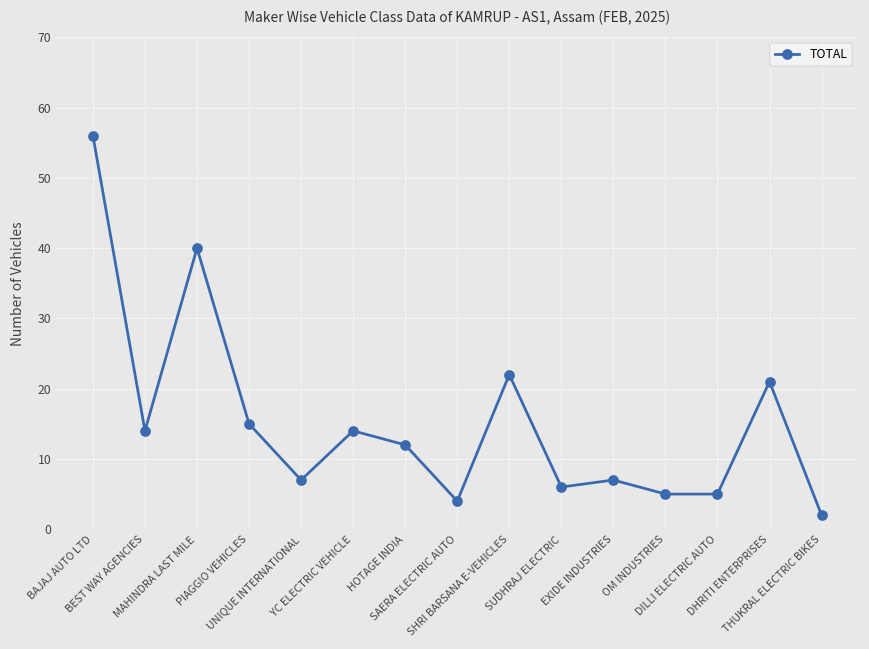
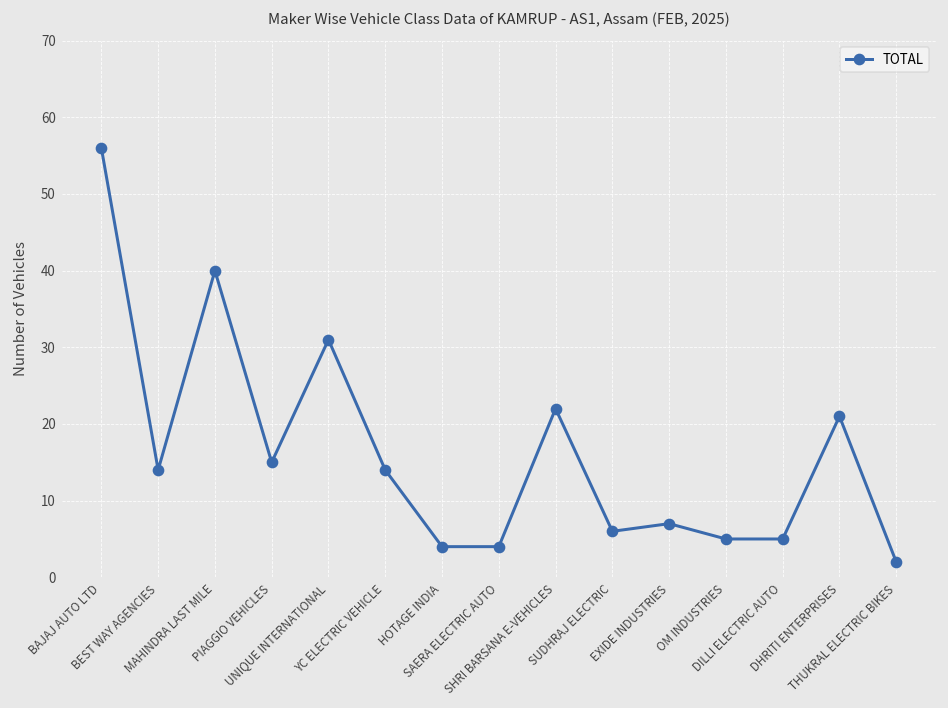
  {
    "BAJAJ AUTO LTD": 56,
    "BEST WAY AGENCIES": 14,
    "MAHINDRA LAST MILE": 40,
    "PIAGGIO VEHICLES": 15,
-   "UNIQUE INTERNATIONAL": 7,
+   "UNIQUE INTERNATIONAL": 31,
    "YC ELECTRIC VEHICLE": 14,
-   "HOTAGE INDIA": 12,
+   "HOTAGE INDIA": 4,
    "SAERA ELECTRIC AUTO": 4,
    "SHRI BARSANA E-VEHICLES": 22,
    "SUDHRAJ ELECTRIC": 6,
    "EXIDE INDUSTRIES": 7,
    "OM INDUSTRIES": 5,
    "DILLI ELECTRIC AUTO": 5,
    "DHRITI ENTERPRISES": 21,
    "THUKRAL ELECTRIC BIKES": 2
  }
